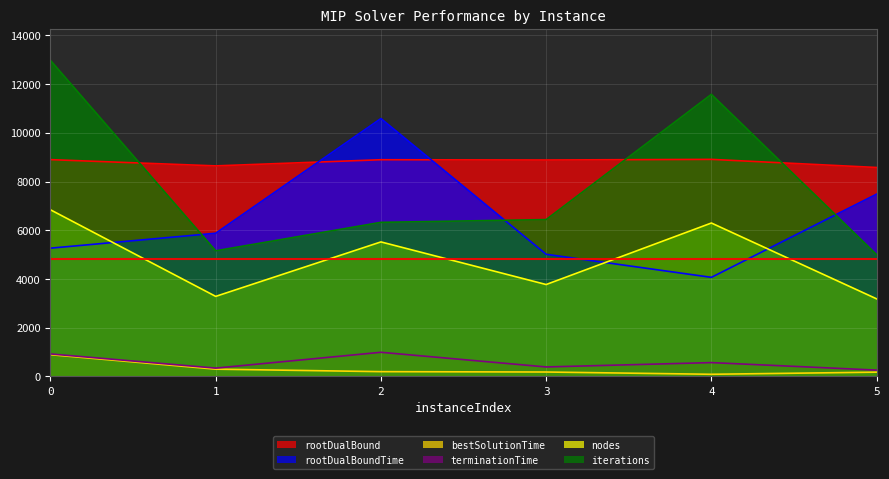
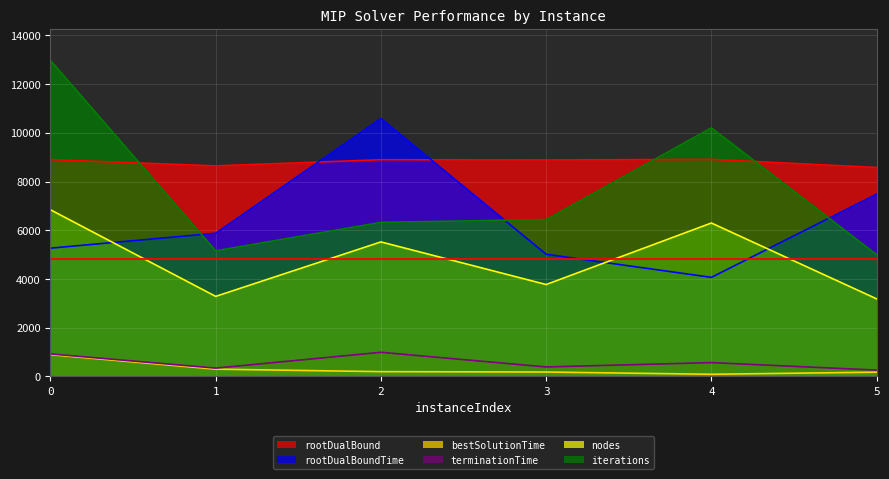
  {
    "rootDualBound": {
      "0": 8900,
      "1": 8600,
      "2": 8900,
      "3": 8900,
      "4": 8900,
      "5": 8600
    },
    "rootDualBoundTime": {
      "0": 5300,
      "1": 5900,
      "2": 10600,
      "3": 5000,
      "4": 4100,
      "5": 7500
    },
    "terminationTime": {
      "2": 1000,
      "3": 400,
      "4": 600
    },
    "iterations": {
      "0": 13000,
      "1": 5200,
      "2": 6300,
      "3": 6400,
-     "4": 11600,
+     "4": 10200,
      "5": 5000
    }
  }
